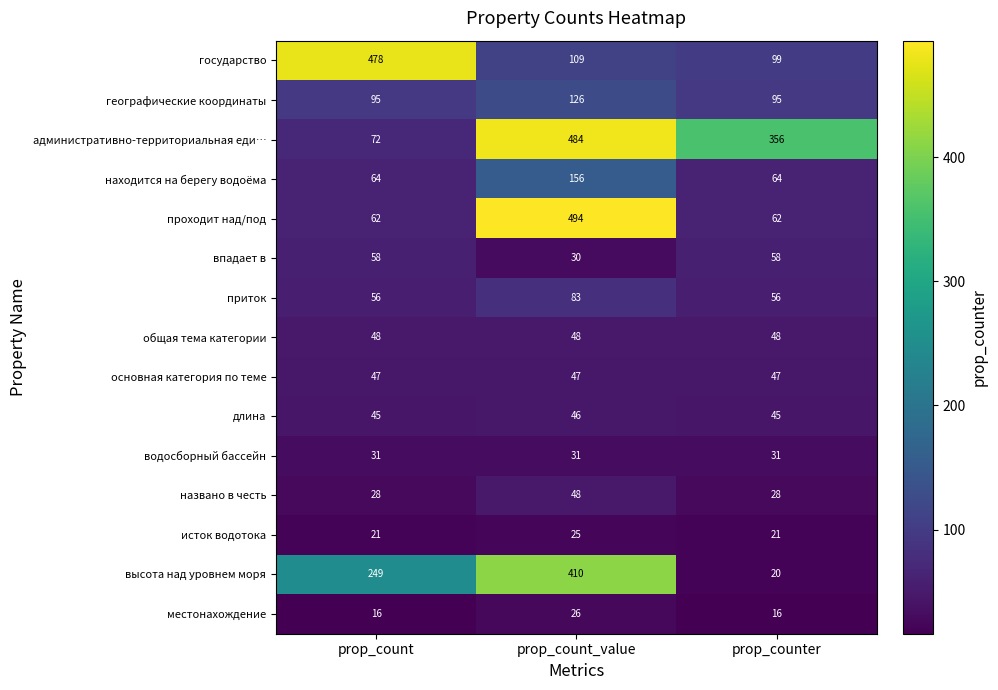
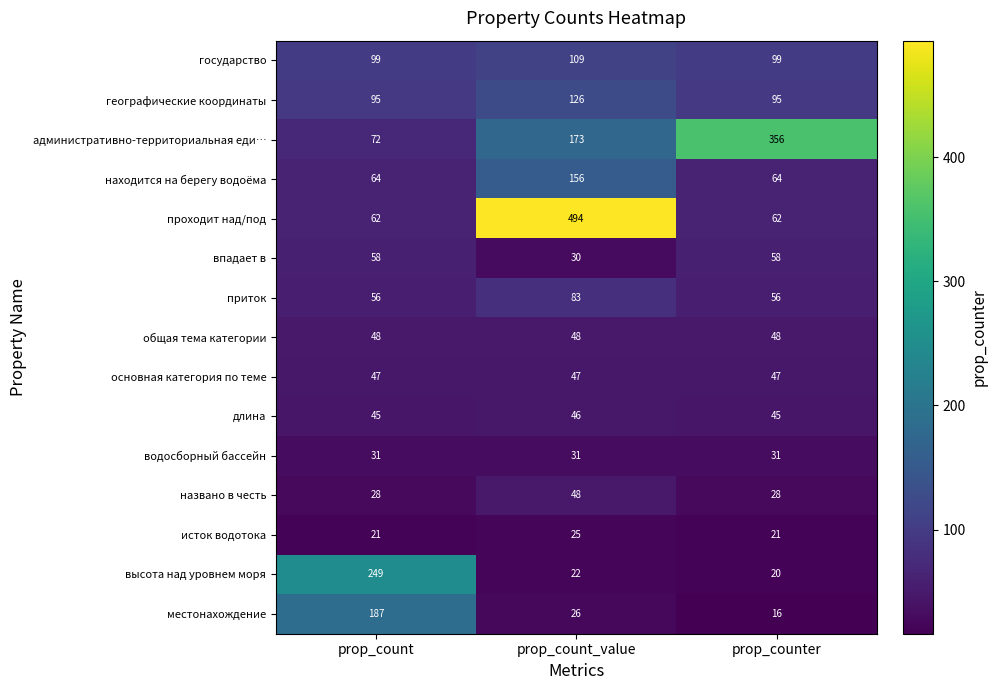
  {
    "государство": {
-     "prop_count": 478,
+     "prop_count": 99,
      "prop_count_value": 109,
      "prop_counter": 99
    },
    "географические координаты": {
      "prop_count": 95,
      "prop_count_value": 126,
      "prop_counter": 95
    },
    "административно-территориальная еди…": {
      "prop_count": 72,
-     "prop_count_value": 484,
+     "prop_count_value": 173,
      "prop_counter": 356
    },
    "находится на берегу водоёма": {
      "prop_count": 64,
      "prop_count_value": 156,
      "prop_counter": 64
    },
    "проходит над/под": {
      "prop_count": 62,
      "prop_count_value": 494,
      "prop_counter": 62
    },
    "впадает в": {
      "prop_count": 58,
      "prop_count_value": 30,
      "prop_counter": 58
    },
    "приток": {
      "prop_count": 56,
      "prop_count_value": 83,
      "prop_counter": 56
    },
    "общая тема категории": {
      "prop_count": 48,
      "prop_count_value": 48,
      "prop_counter": 48
    },
    "основная категория по теме": {
      "prop_count": 47,
      "prop_count_value": 47,
      "prop_counter": 47
    },
    "длина": {
      "prop_count": 45,
      "prop_count_value": 46,
      "prop_counter": 45
    },
    "водосборный бассейн": {
      "prop_count": 31,
      "prop_count_value": 31,
      "prop_counter": 31
    },
    "названо в честь": {
      "prop_count": 28,
      "prop_count_value": 48,
      "prop_counter": 28
    },
    "исток водотока": {
      "prop_count": 21,
      "prop_count_value": 25,
      "prop_counter": 21
    },
    "высота над уровнем моря": {
      "prop_count": 249,
-     "prop_count_value": 410,
+     "prop_count_value": 22,
      "prop_counter": 20
    },
    "местонахождение": {
-     "prop_count": 16,
+     "prop_count": 187,
      "prop_count_value": 26,
      "prop_counter": 16
    }
  }
